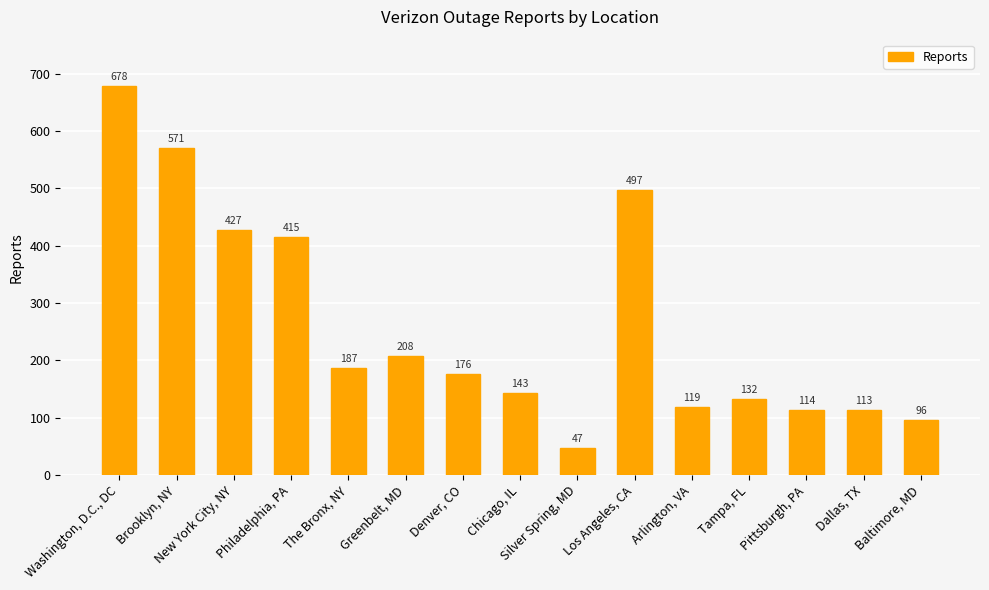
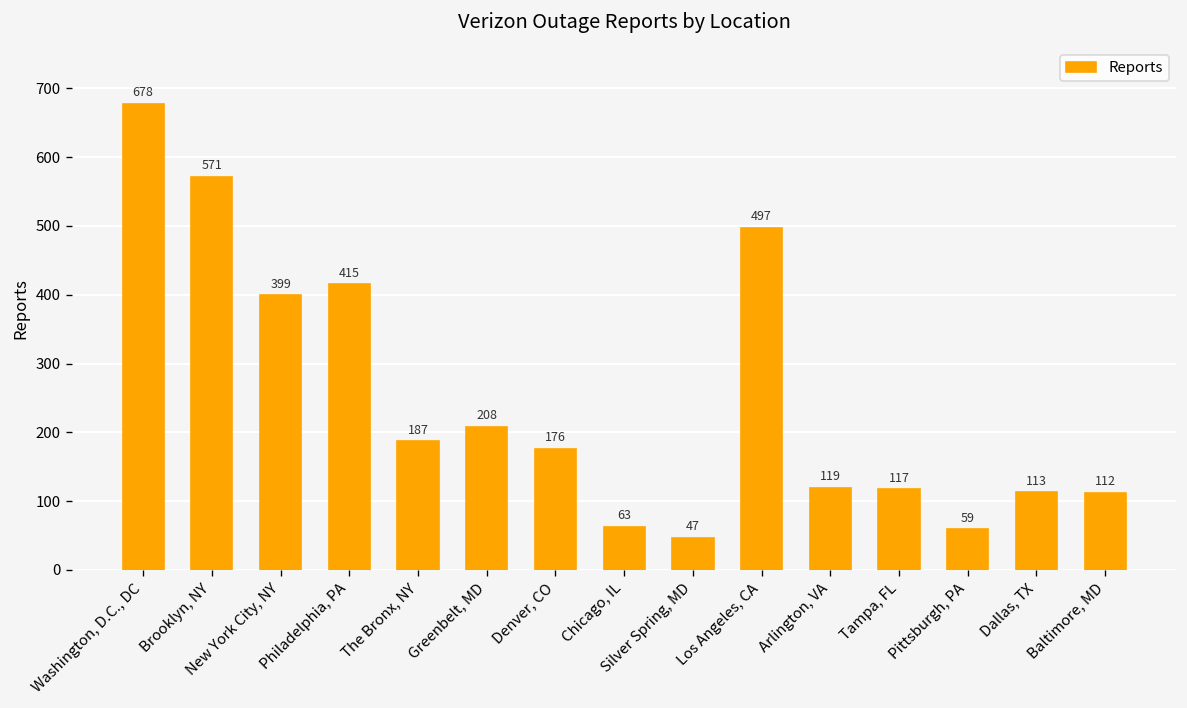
  {
    "Washington, D.C., DC": 678,
    "Brooklyn, NY": 571,
-   "New York City, NY": 427,
+   "New York City, NY": 399,
    "Philadelphia, PA": 415,
    "The Bronx, NY": 187,
    "Greenbelt, MD": 208,
    "Denver, CO": 176,
-   "Chicago, IL": 143,
+   "Chicago, IL": 63,
    "Silver Spring, MD": 47,
    "Los Angeles, CA": 497,
    "Arlington, VA": 119,
-   "Tampa, FL": 132,
-   "Pittsburgh, PA": 114,
+   "Tampa, FL": 117,
+   "Pittsburgh, PA": 59,
    "Dallas, TX": 113,
-   "Baltimore, MD": 96
+   "Baltimore, MD": 112
  }
